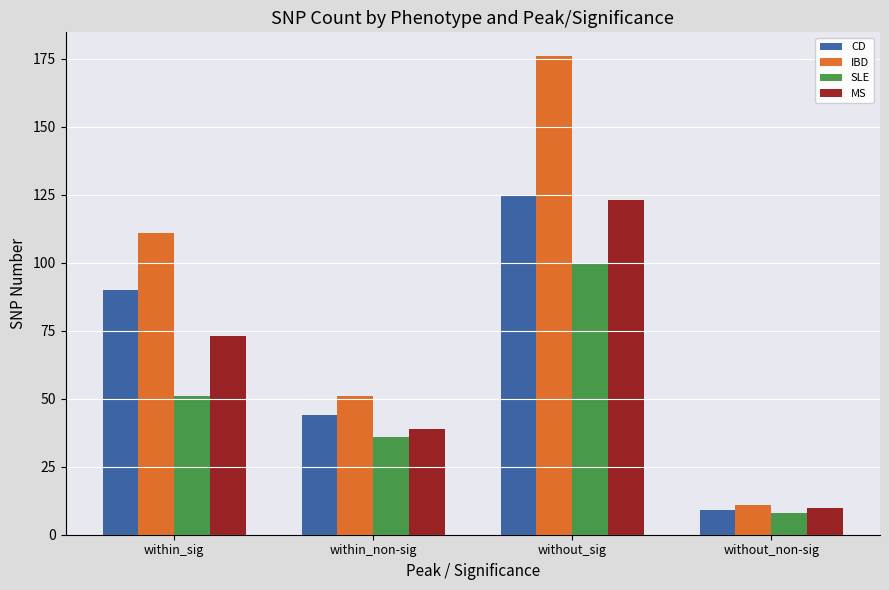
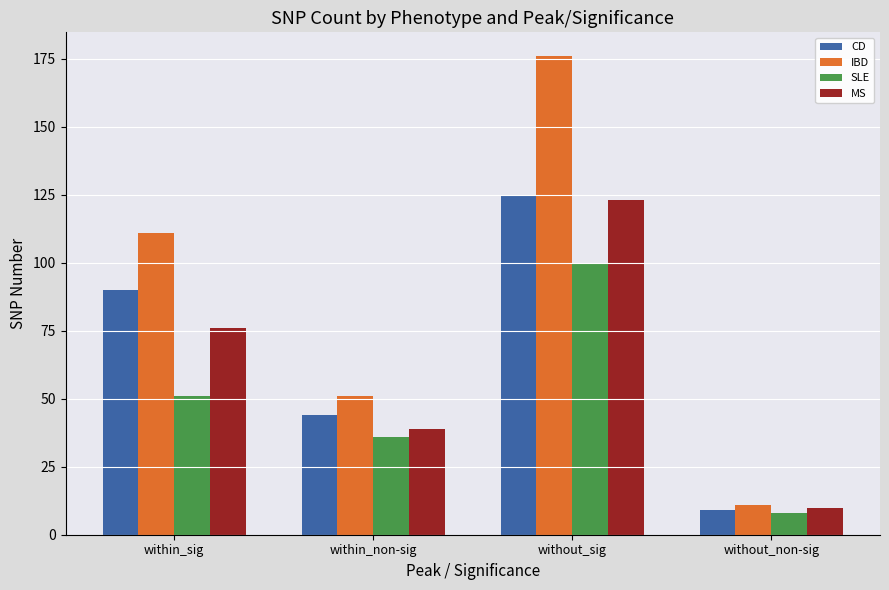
  {
    "CD": {
      "within_sig": 90,
      "within_non-sig": 44,
      "without_sig": 125,
      "without_non-sig": 9
    },
    "IBD": {
      "within_sig": 111,
      "within_non-sig": 51,
      "without_sig": 176,
      "without_non-sig": 11
    },
    "SLE": {
      "within_sig": 51,
      "within_non-sig": 36,
      "without_sig": 100,
      "without_non-sig": 8
    },
    "MS": {
-     "within_sig": 73,
+     "within_sig": 76,
      "within_non-sig": 39,
      "without_sig": 123,
      "without_non-sig": 10
    }
  }
